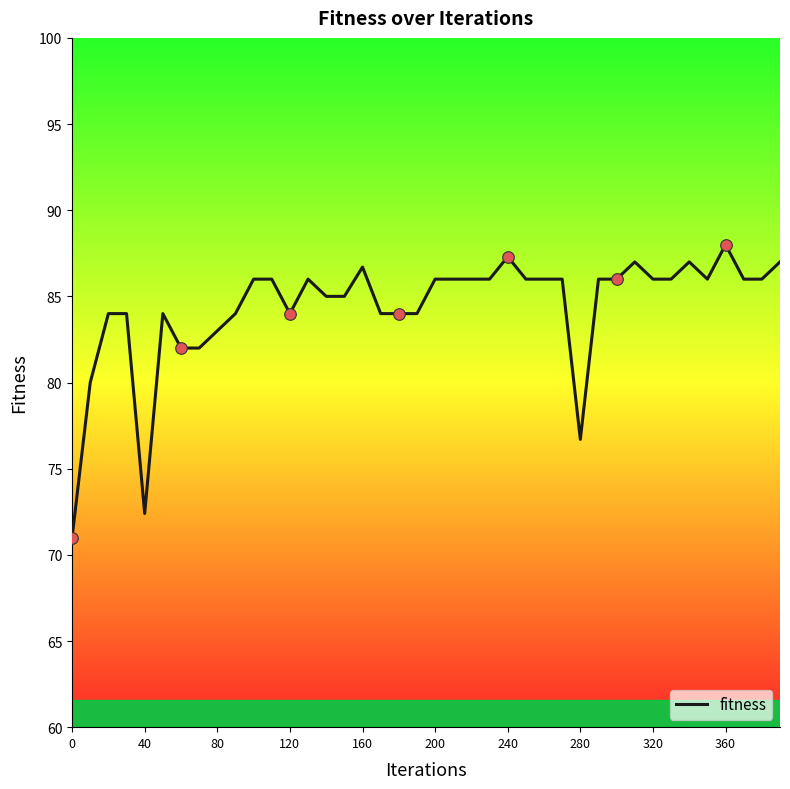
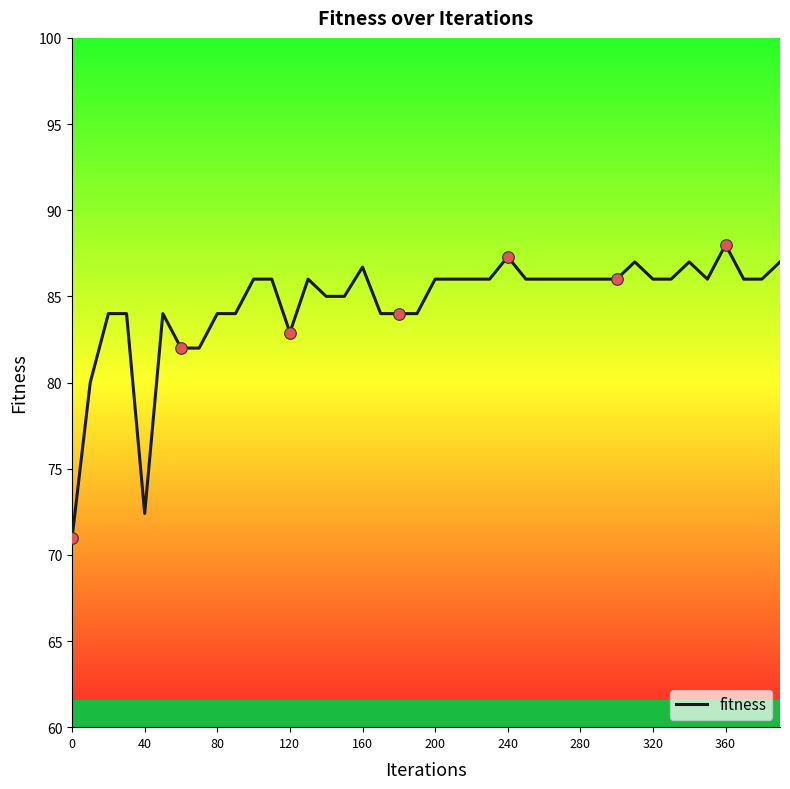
  {
    "fitness": {
      "40": 72.4,
-     "80": 83,
-     "120": 84.0,
+     "80": 84,
+     "120": 82.9,
      "160": 86.7,
      "200": 86.0,
-     "280": 76.7,
+     "280": 86.0,
      "320": 86.0
    }
  }
